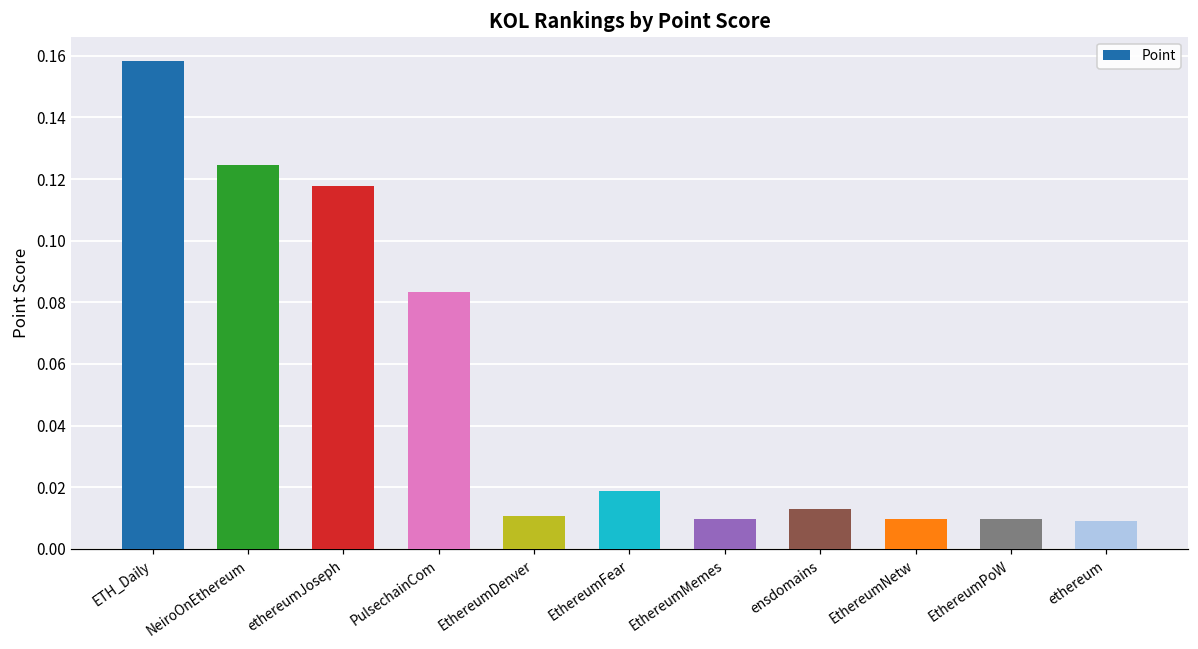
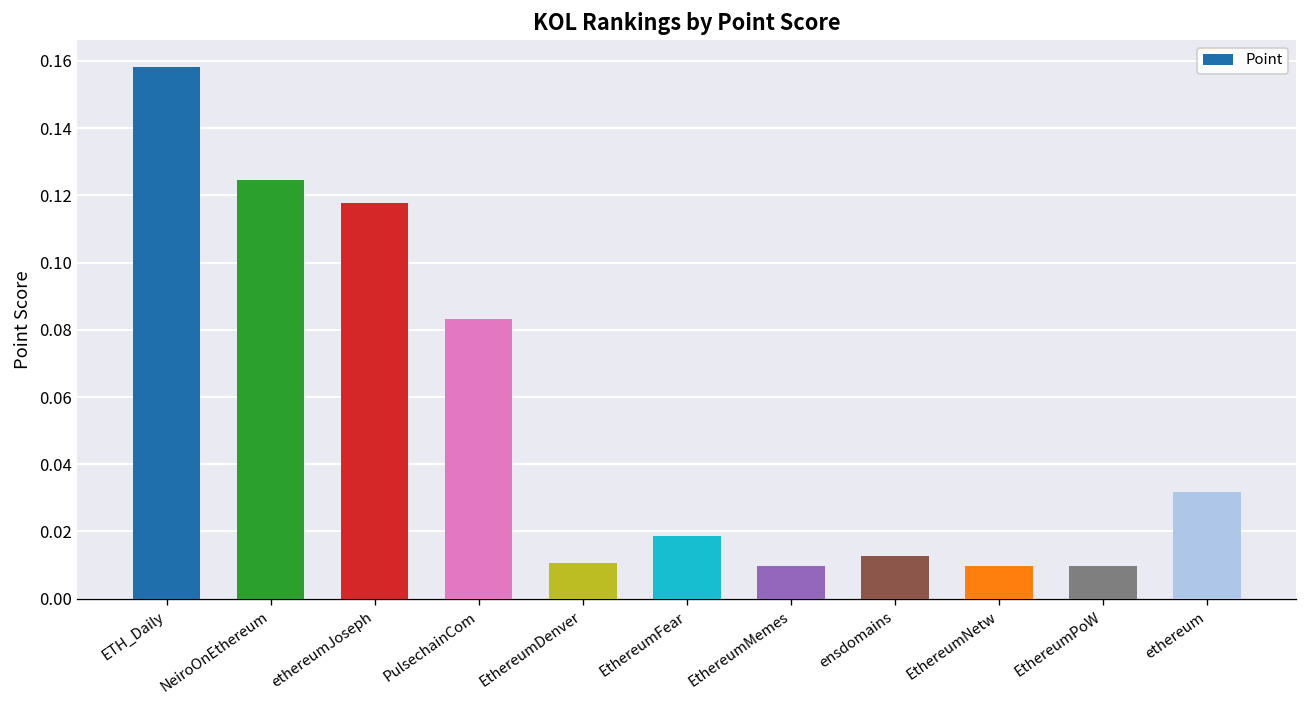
  {
    "ETH_Daily": 0.158,
    "NeiroOnEthereum": 0.125,
    "ethereumJoseph": 0.118,
    "PulsechainCom": 0.083,
    "EthereumDenver": 0.011,
    "EthereumFear": 0.019,
    "EthereumMemes": 0.010,
    "ensdomains": 0.013,
    "EthereumNetw": 0.010,
    "EthereumPoW": 0.010,
-   "ethereum": 0.009
+   "ethereum": 0.032
  }
